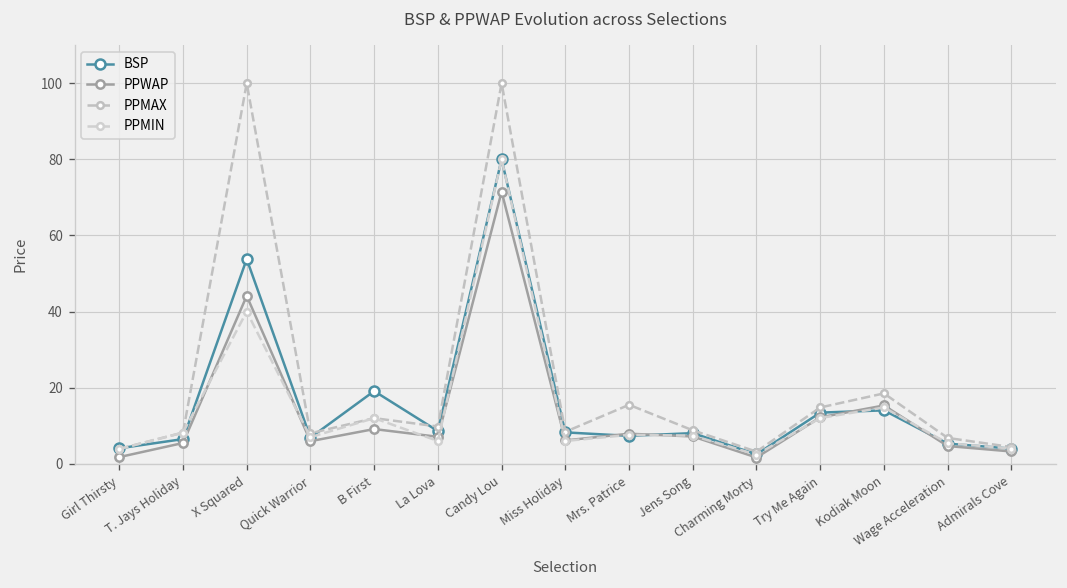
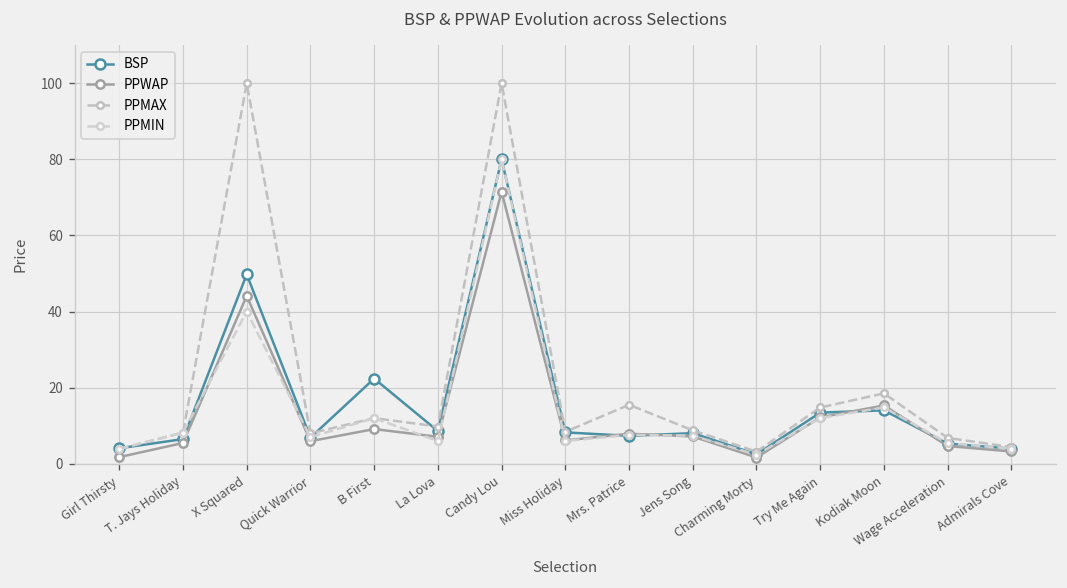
  {
    "BSP": {
      "T. Jays Holiday": 6,
-     "X Squared": 54,
-     "B First": 19,
+     "X Squared": 50,
+     "B First": 22,
      "La Lova": 9,
      "Try Me Again": 13
    }
  }
